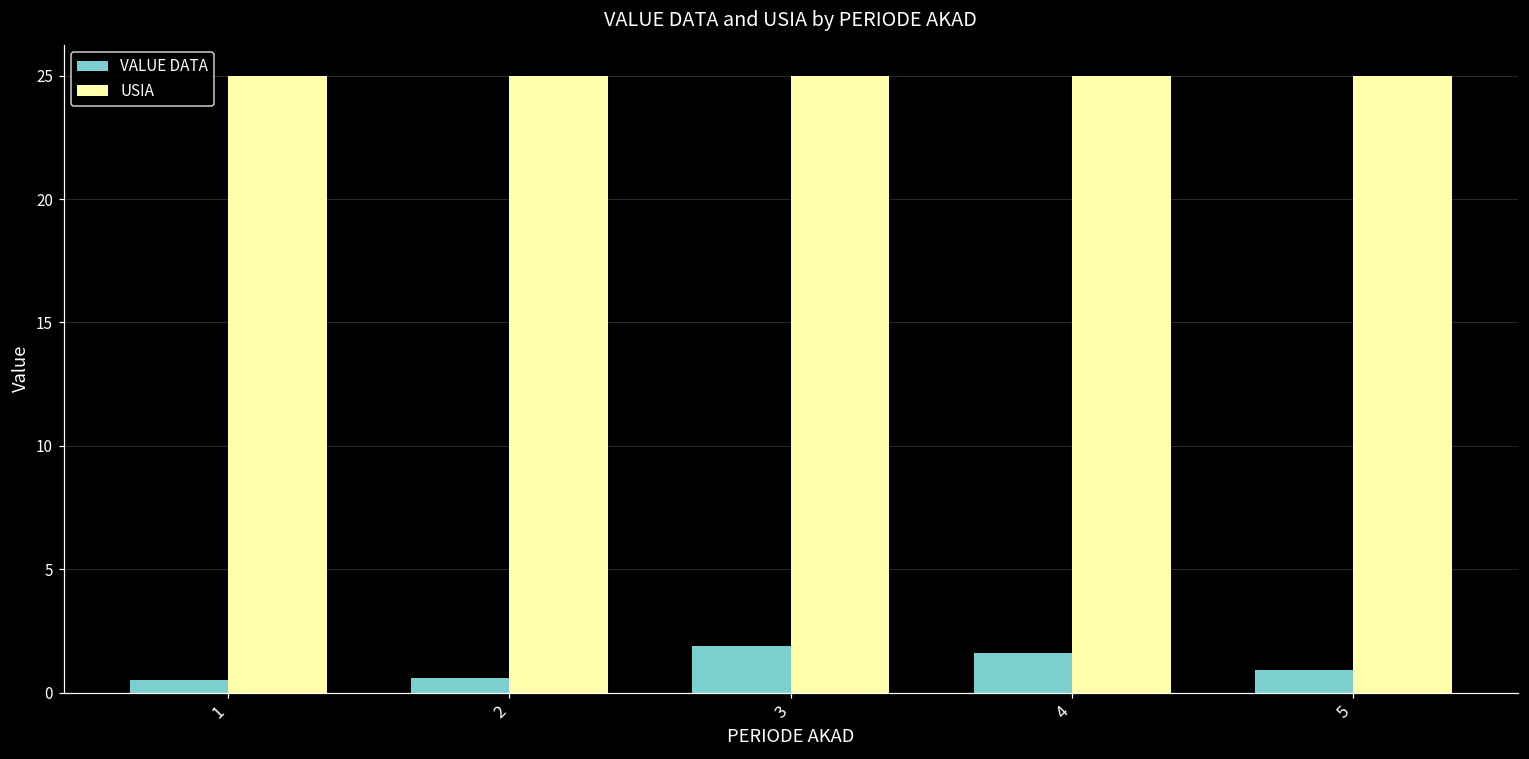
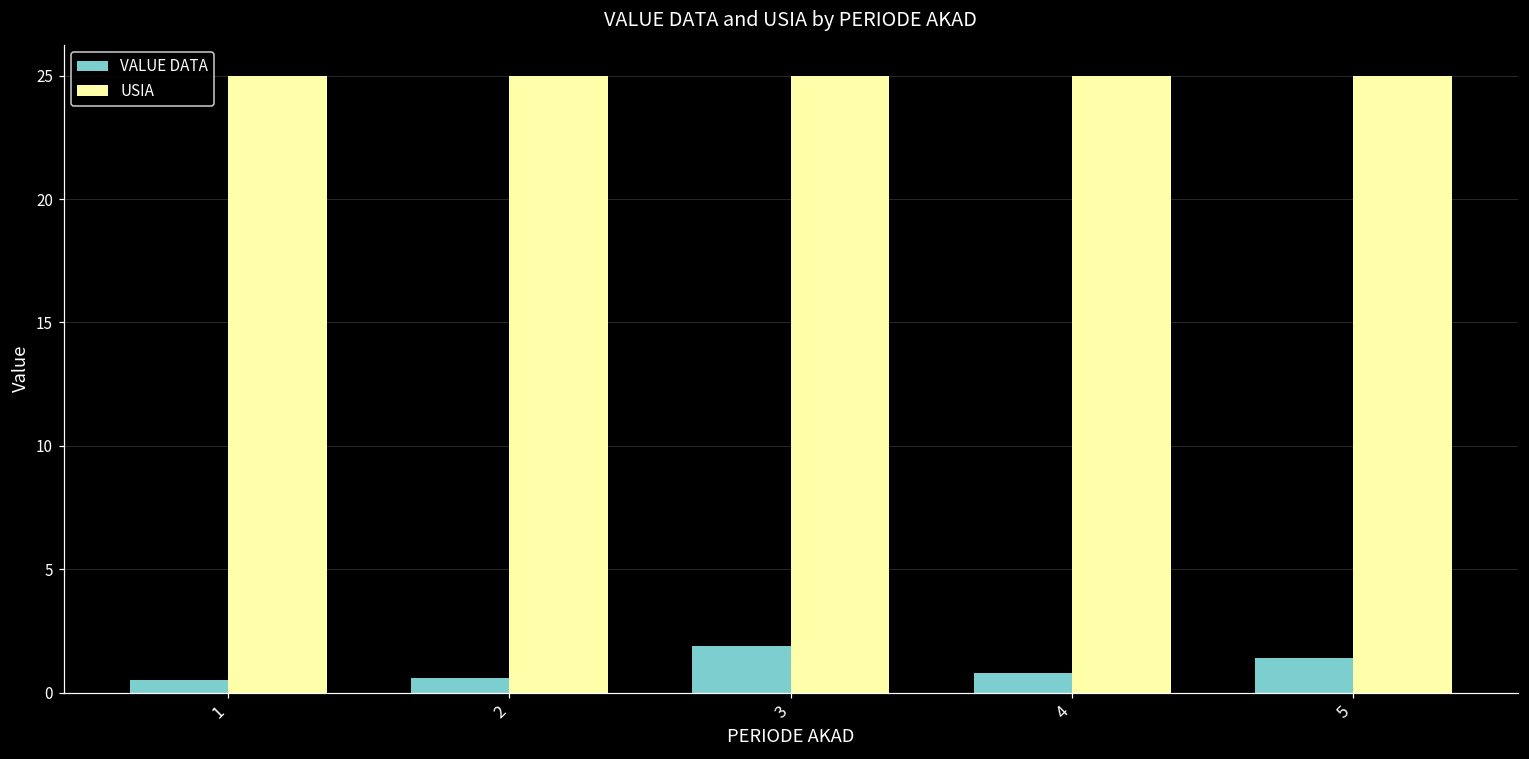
  {
    "VALUE DATA": {
      "1": 0.5,
      "2": 0.6,
      "3": 1.9,
-     "4": 1.6,
-     "5": 0.9
+     "4": 0.8,
+     "5": 1.4
    },
    "USIA": {
      "1": 25.0,
      "2": 25.0,
      "3": 25.0,
      "4": 25.0,
      "5": 25.0
    }
  }
